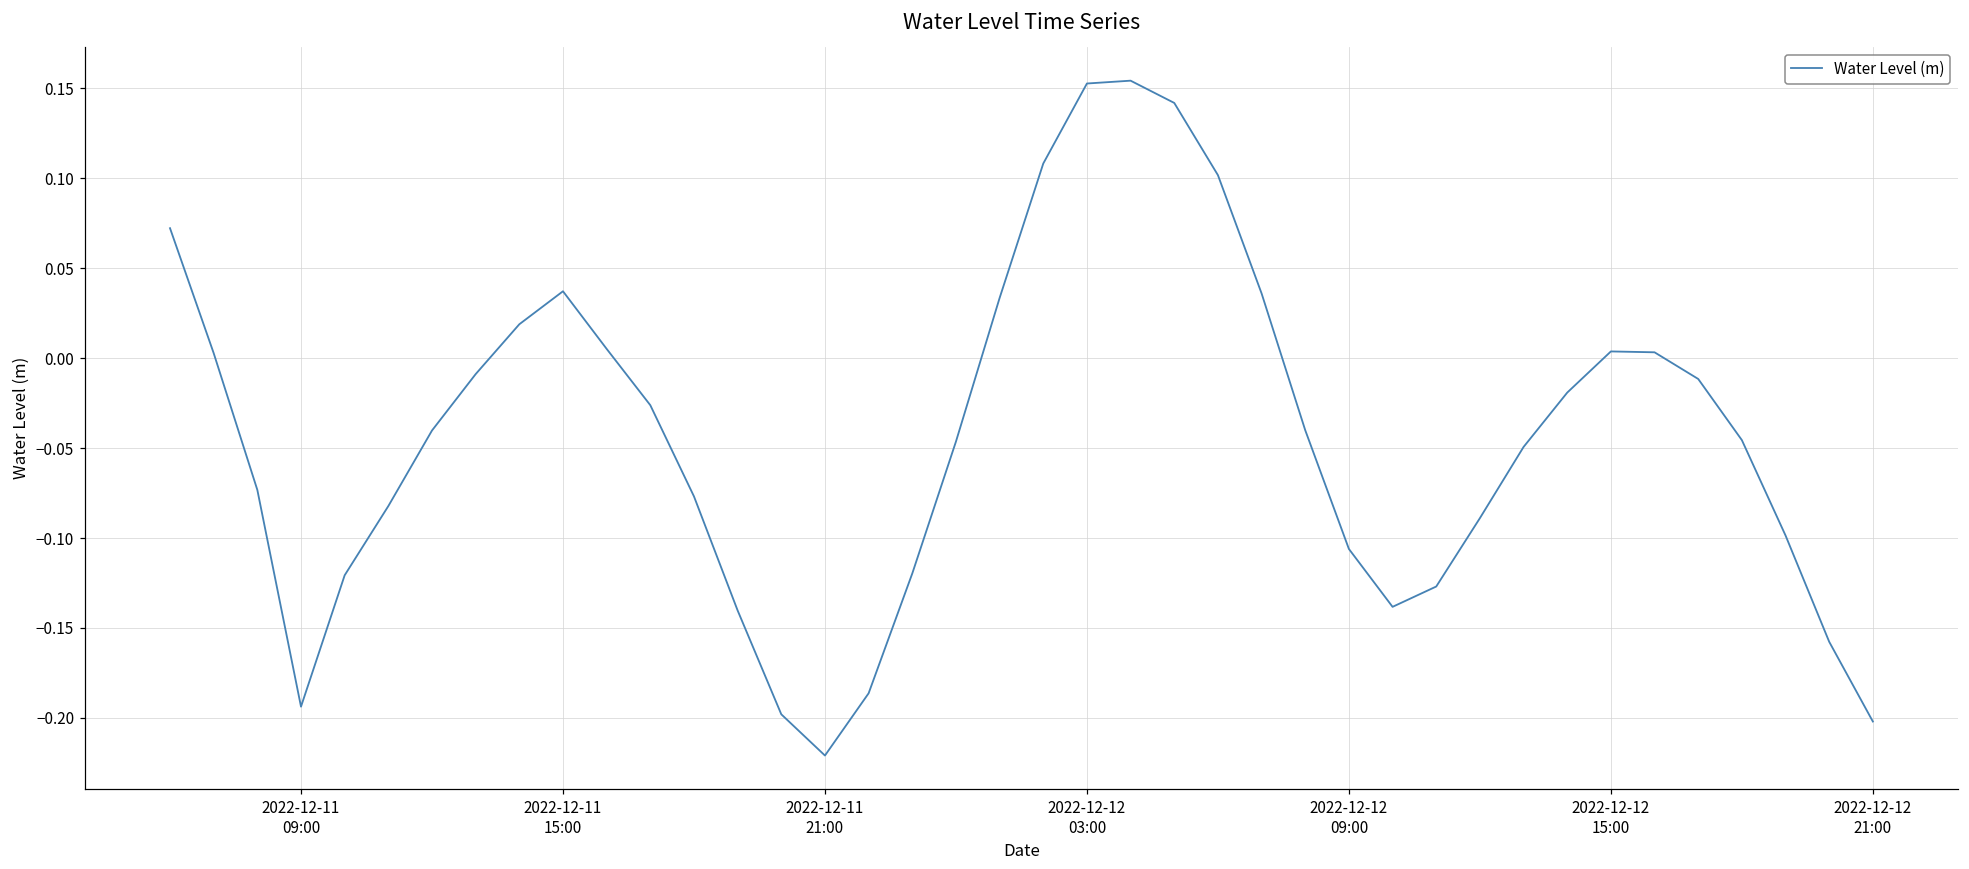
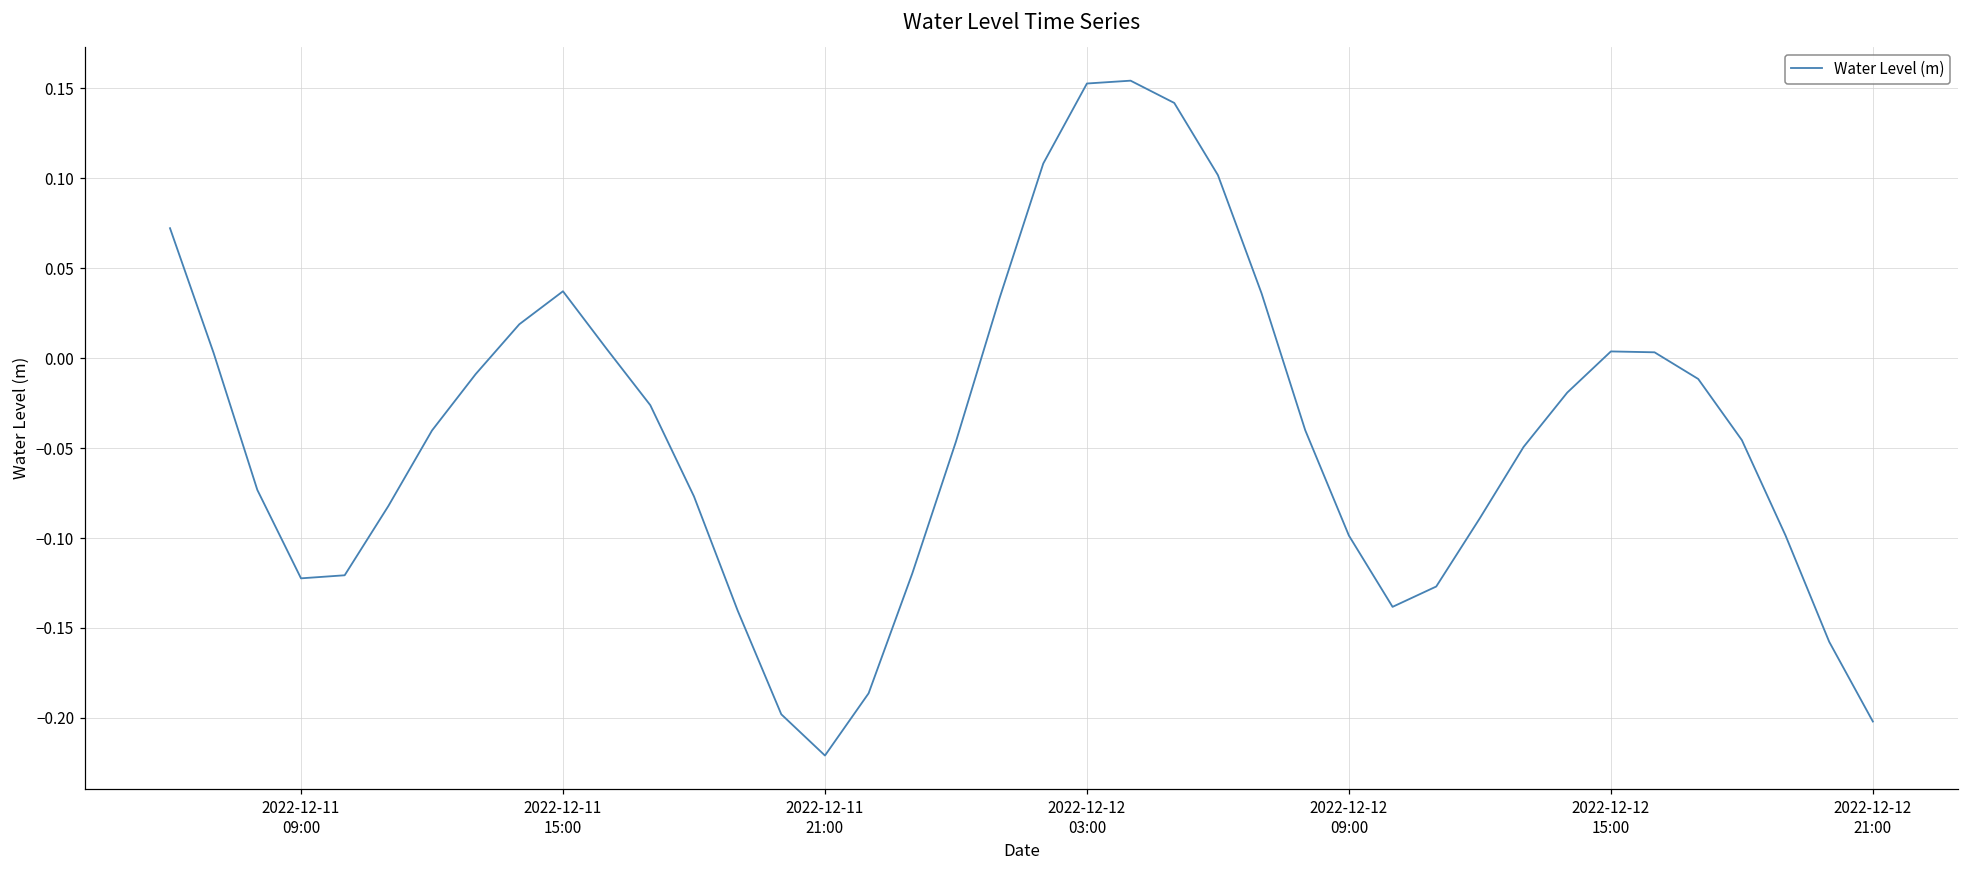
  {
-   "2022-12-11 09:00": -0.194,
+   "2022-12-11 09:00": -0.122,
    "2022-12-11 15:00": 0.037,
    "2022-12-11 21:00": -0.221,
    "2022-12-12 03:00": 0.153,
-   "2022-12-12 09:00": -0.106,
+   "2022-12-12 09:00": -0.099,
    "2022-12-12 15:00": 0.004,
    "2022-12-12 21:00": -0.202
  }
